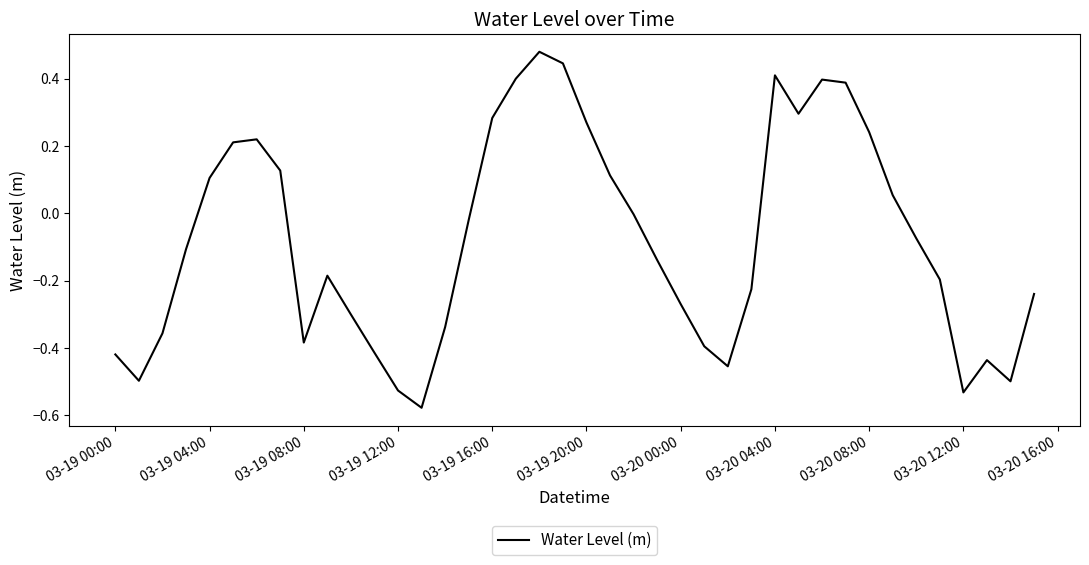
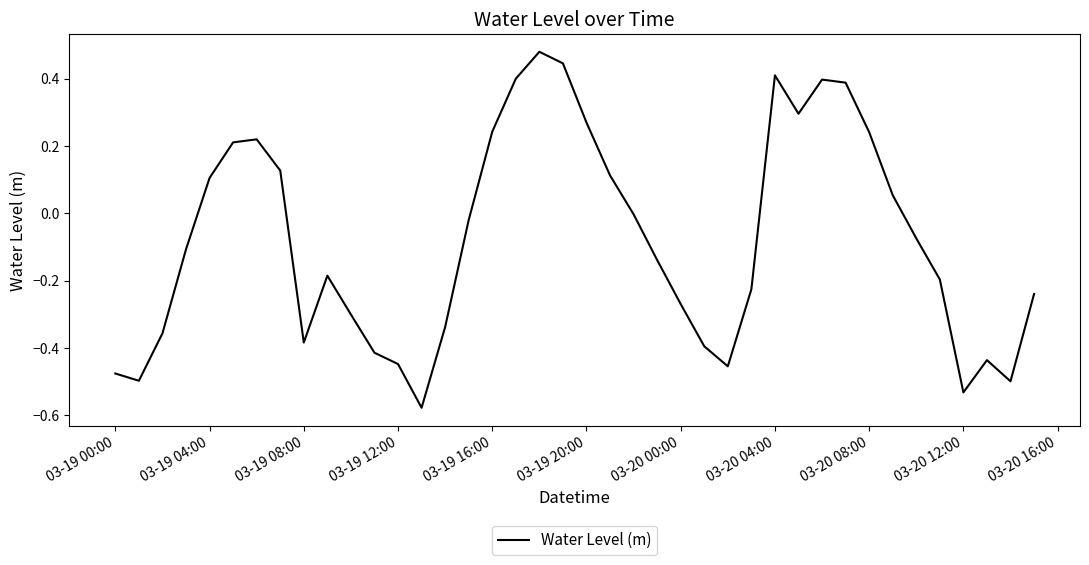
  {
-   "03-19 00:00": -0.42,
+   "03-19 00:00": -0.48,
    "03-19 04:00": 0.10,
    "03-19 08:00": -0.38,
-   "03-19 12:00": -0.53,
-   "03-19 16:00": 0.28,
+   "03-19 12:00": -0.45,
+   "03-19 16:00": 0.24,
    "03-19 20:00": 0.27,
    "03-20 00:00": -0.27,
    "03-20 04:00": 0.41,
    "03-20 08:00": 0.24,
    "03-20 12:00": -0.53
  }
